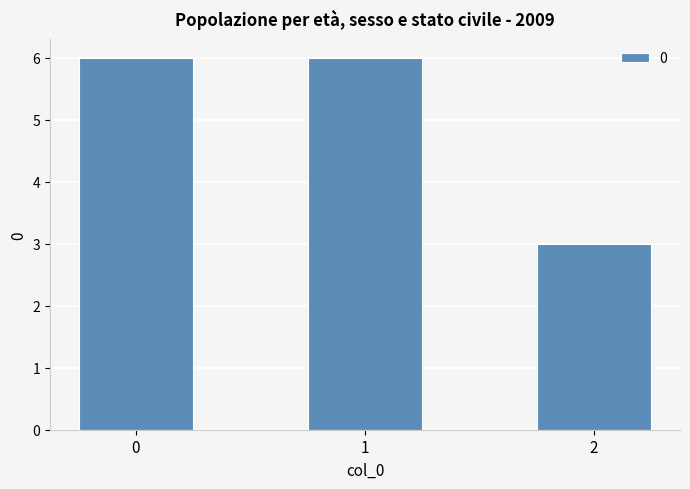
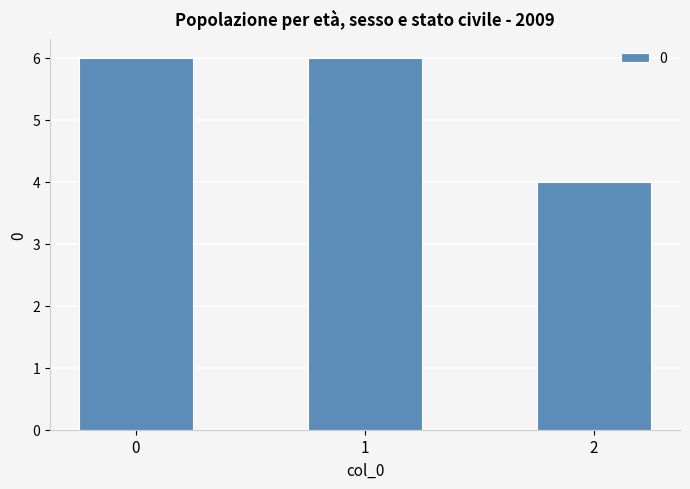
  {
    "0": 6,
    "1": 6,
-   "2": 3
+   "2": 4
  }
